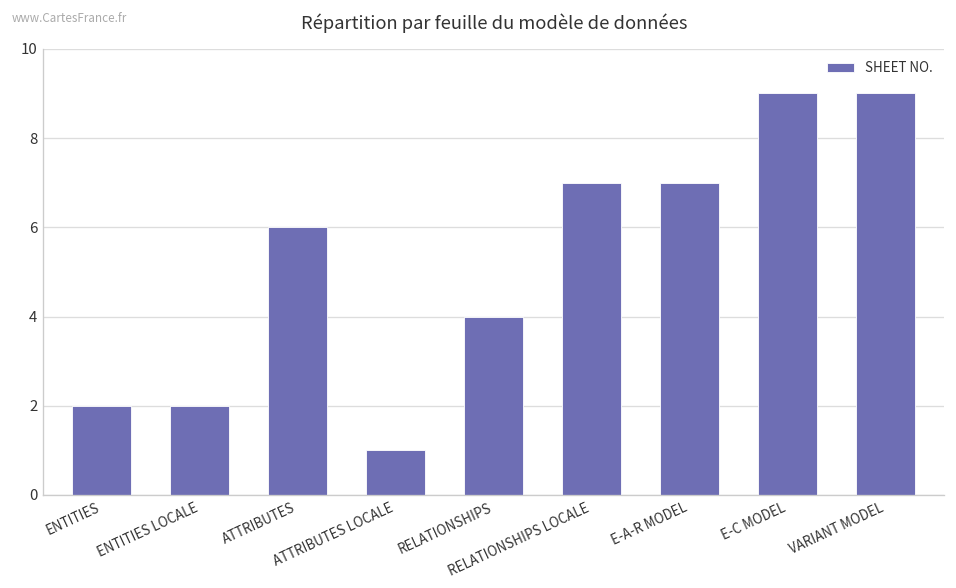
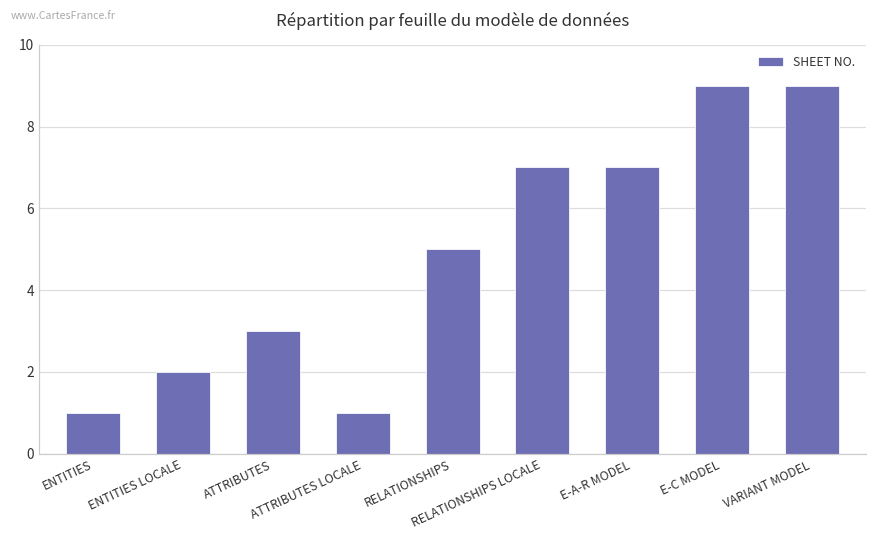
  {
-   "ENTITIES": 2,
+   "ENTITIES": 1,
    "ENTITIES LOCALE": 2,
-   "ATTRIBUTES": 6,
+   "ATTRIBUTES": 3,
    "ATTRIBUTES LOCALE": 1,
-   "RELATIONSHIPS": 4,
+   "RELATIONSHIPS": 5,
    "RELATIONSHIPS LOCALE": 7,
    "E-A-R MODEL": 7,
    "E-C MODEL": 9,
    "VARIANT MODEL": 9
  }
